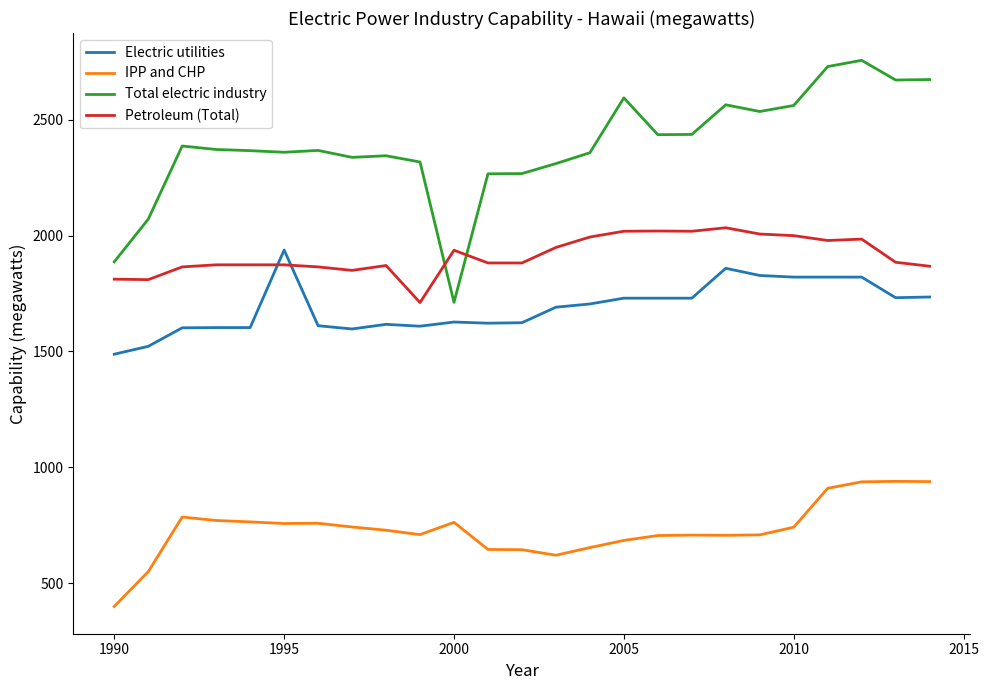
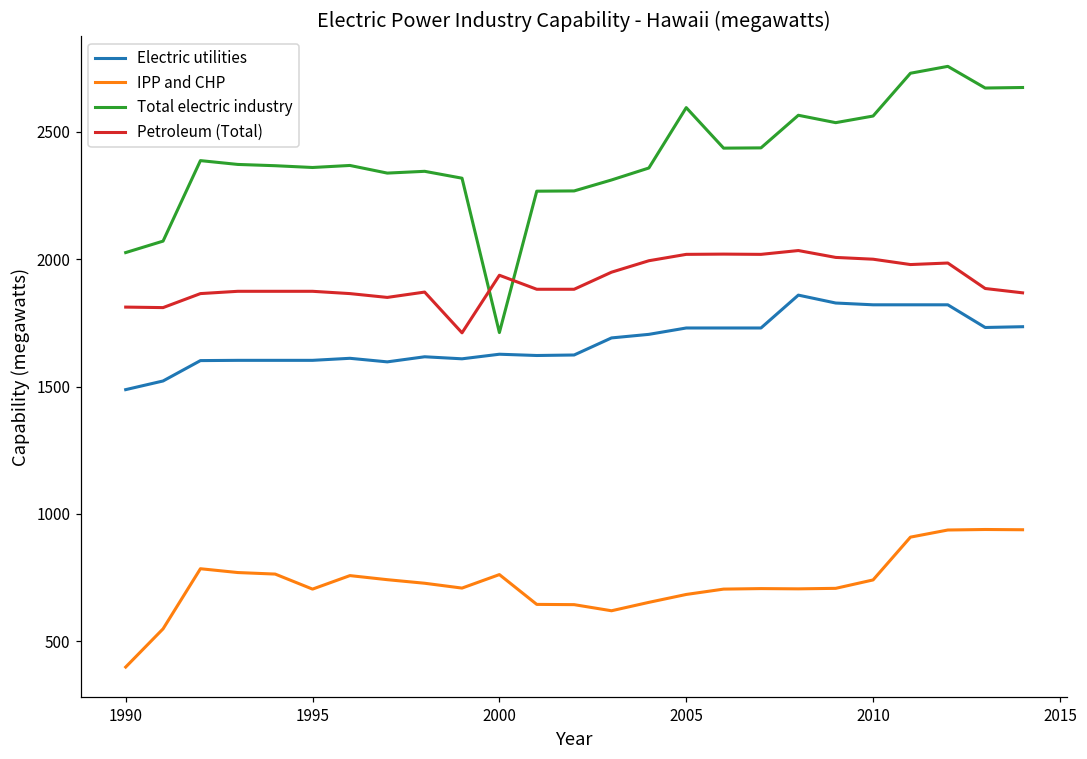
  {
    "Electric utilities": {
      "1990": 1490,
-     "1995": 1940,
+     "1995": 1600,
      "2000": 1630,
      "2005": 1730,
      "2010": 1820
    },
    "IPP and CHP": {
      "1990": 400,
-     "1995": 760,
+     "1995": 710,
      "2000": 760,
      "2005": 680,
      "2010": 740
    },
    "Total electric industry": {
-     "1990": 1890,
+     "1990": 2030,
      "1995": 2360,
      "2000": 1710,
      "2005": 2600,
      "2010": 2560
    },
    "Petroleum (Total)": {
      "1990": 1810,
      "1995": 1870,
      "2000": 1940,
      "2005": 2020,
      "2010": 2000
    }
  }
